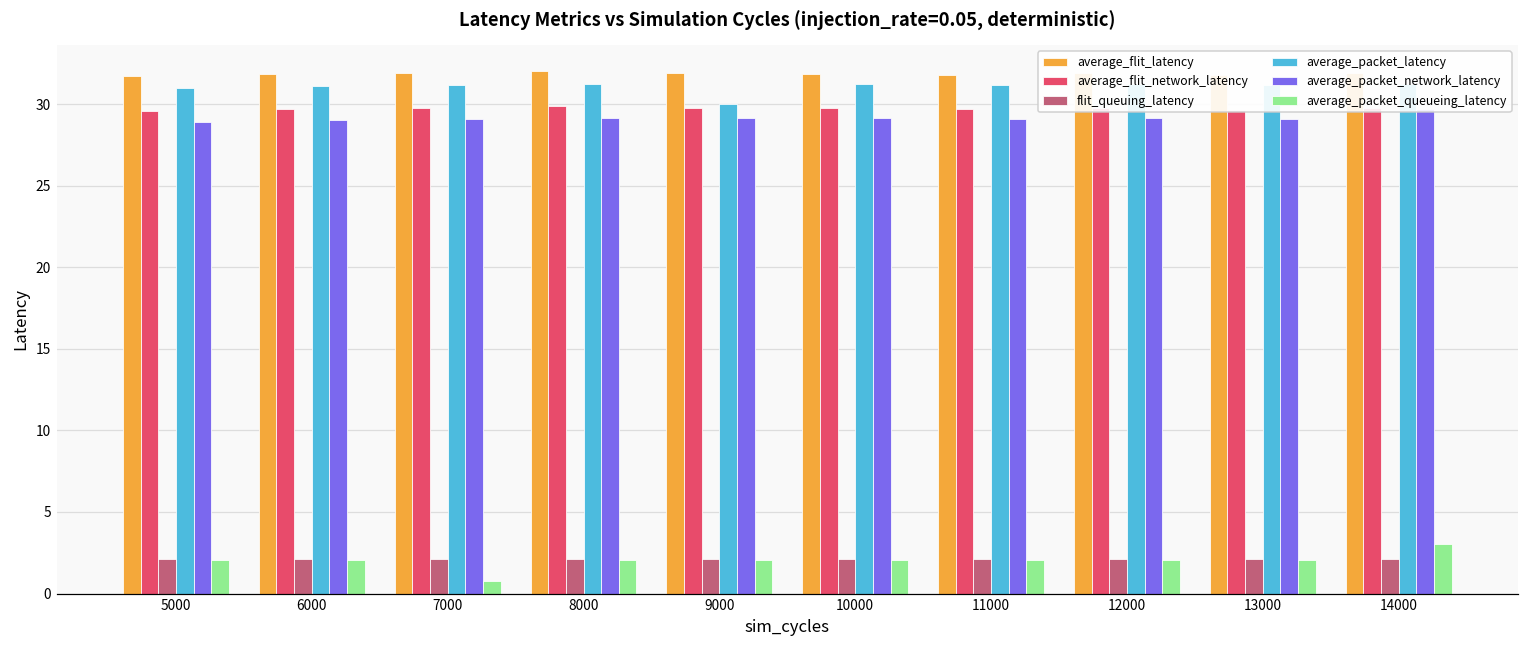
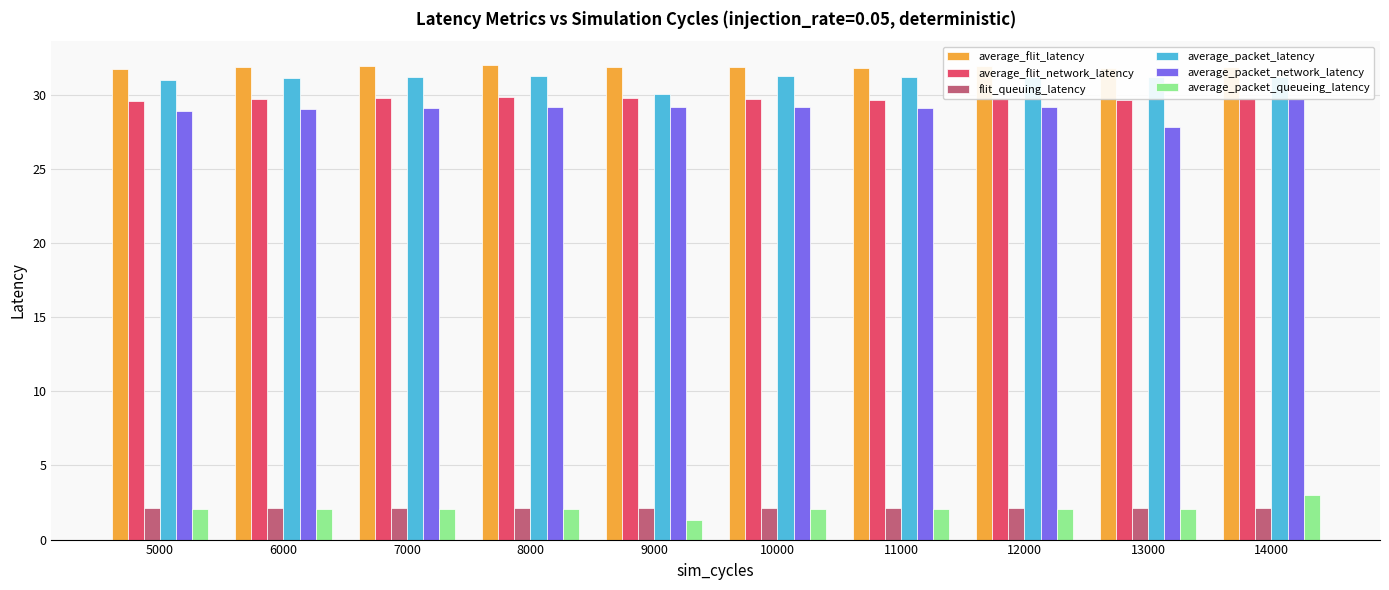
  {
    "average_flit_latency": {
      "5000": 31.8,
      "6000": 31.9,
      "7000": 31.9,
      "8000": 32.0,
      "9000": 31.9,
      "10000": 31.9,
      "11000": 31.8
    },
    "average_packet_latency": {
      "5000": 31.0,
      "6000": 31.1,
      "7000": 31.2,
      "8000": 31.3,
      "9000": 30.0,
      "10000": 31.3,
      "11000": 31.2
    },
    "average_packet_network_latency": {
      "5000": 28.9,
      "6000": 29.0,
      "7000": 29.1,
      "8000": 29.2,
      "9000": 29.2,
      "10000": 29.2,
      "11000": 29.1,
      "12000": 29.2,
-     "13000": 29.1
+     "13000": 27.8
    },
    "average_packet_queueing_latency": {
      "5000": 2.1,
      "6000": 2.1,
-     "7000": 0.8,
+     "7000": 2.1,
      "8000": 2.1,
-     "9000": 2.1,
+     "9000": 1.3,
      "10000": 2.1,
      "11000": 2.1,
      "12000": 2.1,
      "13000": 2.1,
      "14000": 3.0
    }
  }
